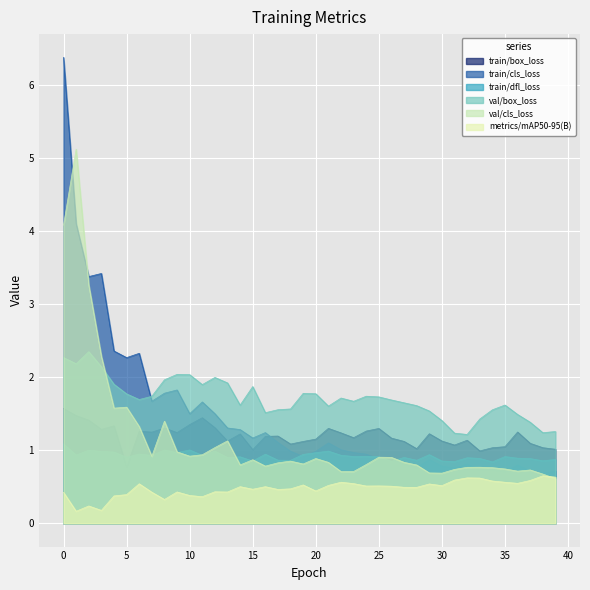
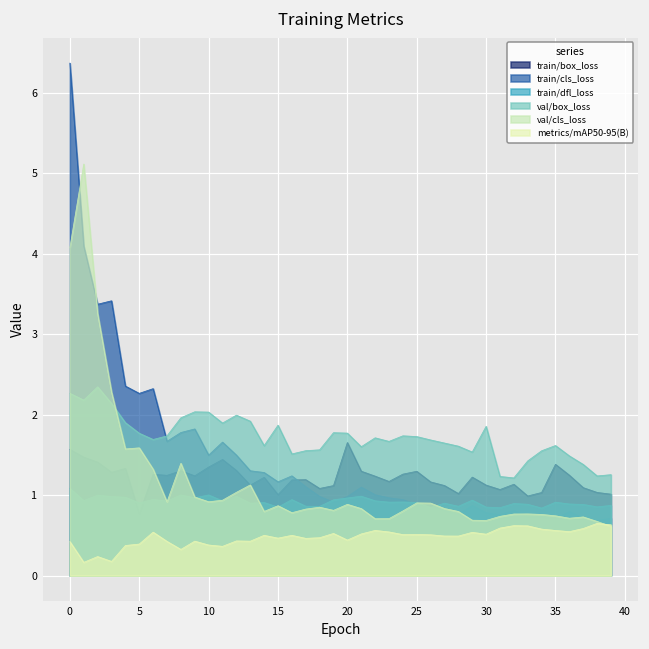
  {
    "train/box_loss": {
      "0": 1.6,
      "5": 0.8,
      "10": 1.3,
      "15": 1.0,
-     "20": 1.2,
+     "20": 1.7,
      "25": 1.3,
      "30": 1.1,
-     "35": 1.0
+     "35": 1.4
    },
    "train/cls_loss": {
      "0": 6.4,
      "5": 2.3,
      "10": 1.5,
      "15": 1.2,
      "30": 0.8,
      "35": 0.7
    },
    "train/dfl_loss": {
      "0": 1.1,
      "5": 0.9,
      "10": 1.0,
      "30": 0.9,
      "35": 0.9
    },
    "val/box_loss": {
      "0": 2.3,
      "5": 1.8,
      "10": 2.0,
      "15": 1.9,
      "20": 1.8,
      "25": 1.7,
-     "30": 1.4,
+     "30": 1.9,
      "35": 1.6
    }
  }
